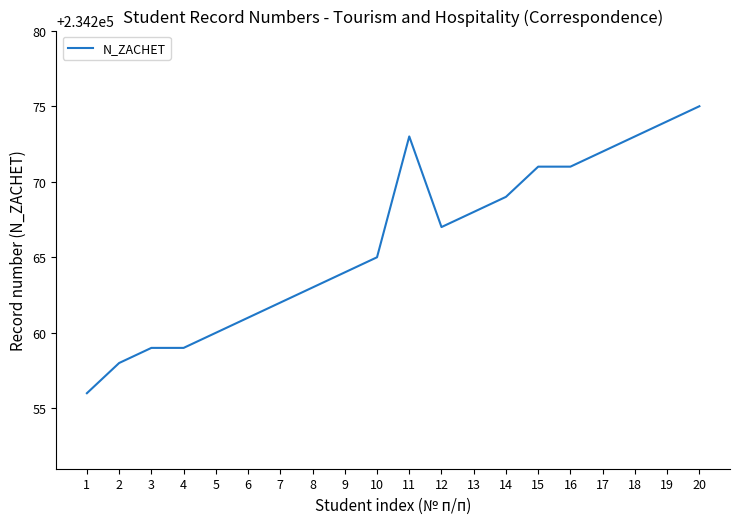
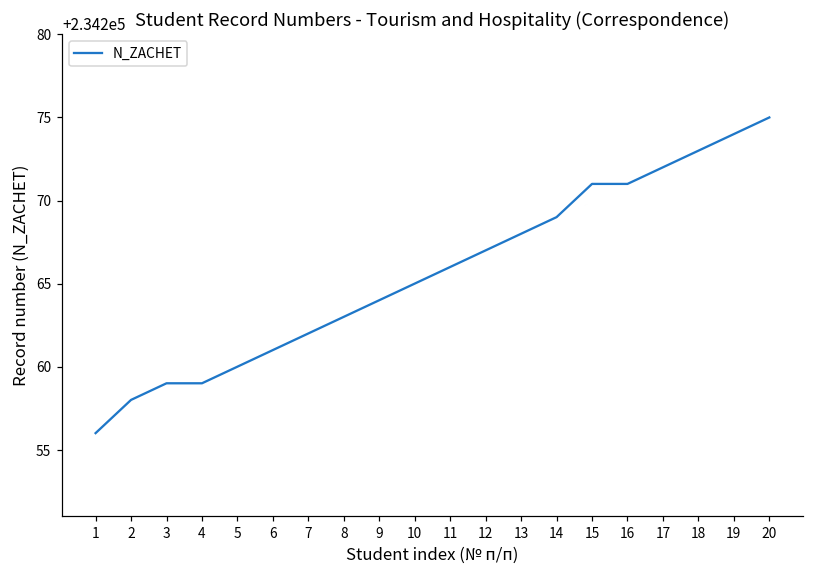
  {
    "1": 234256,
    "2": 234258,
    "3": 234259,
    "4": 234259,
    "5": 234260,
    "6": 234261,
    "7": 234262,
    "8": 234263,
    "9": 234264,
    "10": 234265,
-   "11": 234273,
+   "11": 234266,
    "12": 234267,
    "13": 234268,
    "14": 234269,
    "15": 234271,
    "16": 234271,
    "17": 234272,
    "18": 234273,
    "19": 234274,
    "20": 234275
  }
